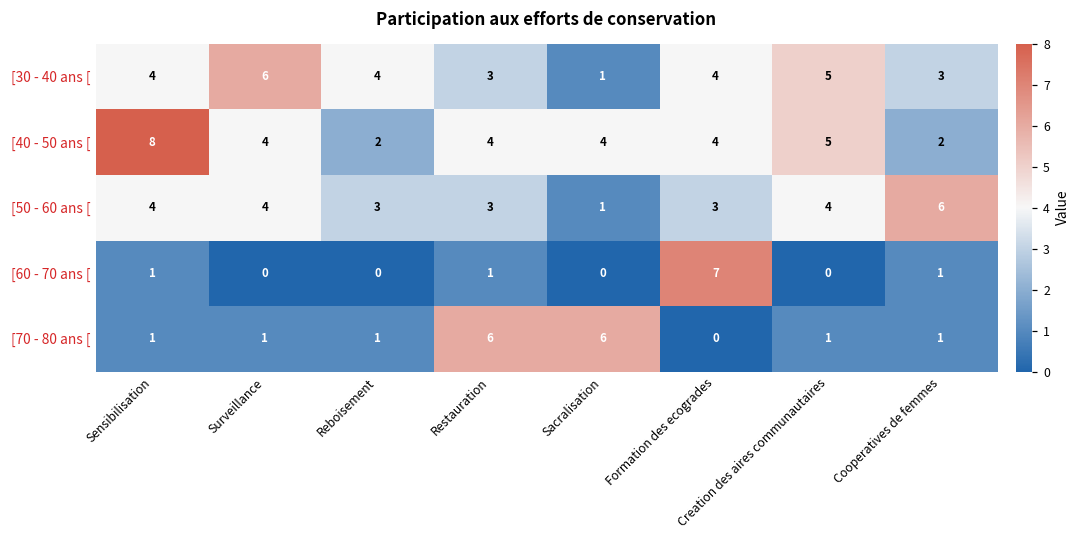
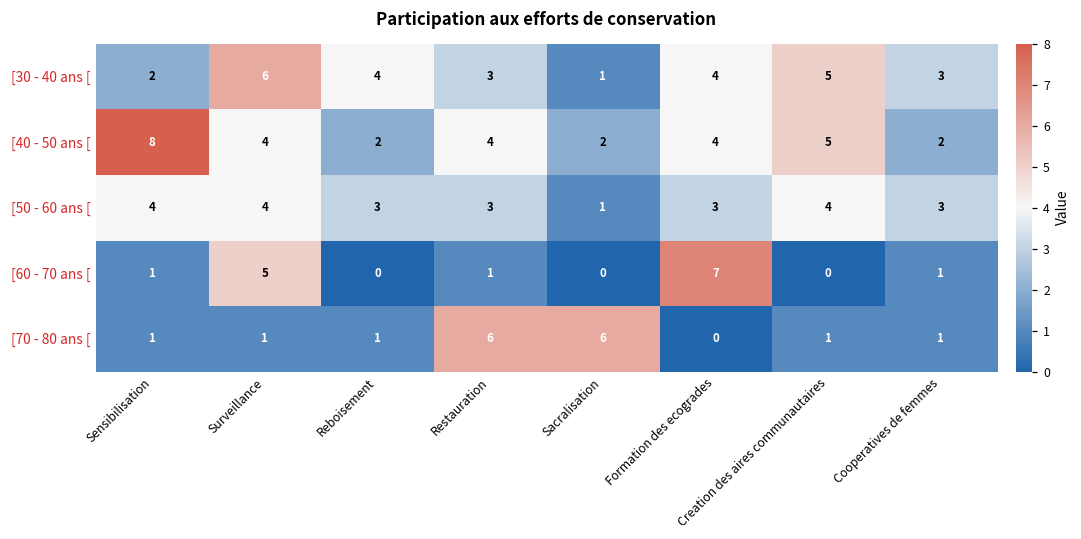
  {
    "[30 - 40 ans [": {
-     "Sensibilisation": 4,
+     "Sensibilisation": 2,
      "Surveillance": 6,
      "Reboisement": 4,
      "Restauration": 3,
      "Sacralisation": 1,
      "Formation des ecogrades": 4,
      "Creation des aires communautaires": 5,
      "Cooperatives de femmes": 3
    },
    "[40 - 50 ans [": {
      "Sensibilisation": 8,
      "Surveillance": 4,
      "Reboisement": 2,
      "Restauration": 4,
-     "Sacralisation": 4,
+     "Sacralisation": 2,
      "Formation des ecogrades": 4,
      "Creation des aires communautaires": 5,
      "Cooperatives de femmes": 2
    },
    "[50 - 60 ans [": {
      "Sensibilisation": 4,
      "Surveillance": 4,
      "Reboisement": 3,
      "Restauration": 3,
      "Sacralisation": 1,
      "Formation des ecogrades": 3,
      "Creation des aires communautaires": 4,
-     "Cooperatives de femmes": 6
+     "Cooperatives de femmes": 3
    },
    "[60 - 70 ans [": {
      "Sensibilisation": 1,
-     "Surveillance": 0,
+     "Surveillance": 5,
      "Reboisement": 0,
      "Restauration": 1,
      "Sacralisation": 0,
      "Formation des ecogrades": 7,
      "Creation des aires communautaires": 0,
      "Cooperatives de femmes": 1
    },
    "[70 - 80 ans [": {
      "Sensibilisation": 1,
      "Surveillance": 1,
      "Reboisement": 1,
      "Restauration": 6,
      "Sacralisation": 6,
      "Formation des ecogrades": 0,
      "Creation des aires communautaires": 1,
      "Cooperatives de femmes": 1
    }
  }
